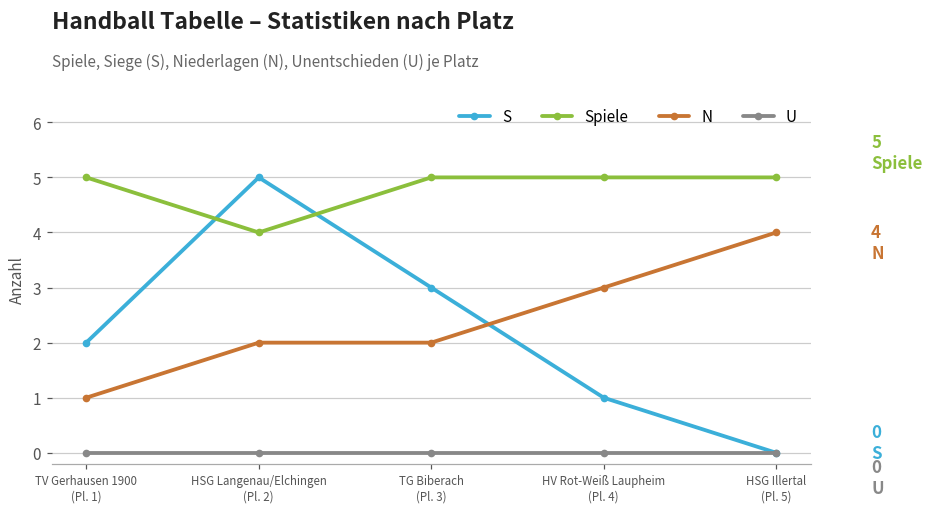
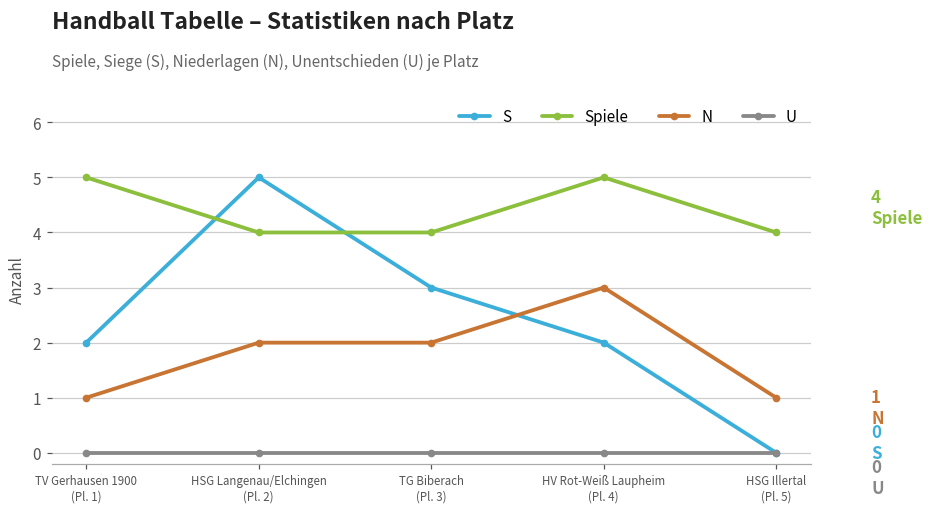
  {
    "S": {
      "TV Gerhausen 1900 (Pl. 1)": 2,
      "HSG Langenau/Elchingen (Pl. 2)": 5,
      "TG Biberach (Pl. 3)": 3,
-     "HV Rot-Weiß Laupheim (Pl. 4)": 1
+     "HV Rot-Weiß Laupheim (Pl. 4)": 2
    },
    "Spiele": {
-     "TG Biberach (Pl. 3)": 5,
-     "HSG Illertal (Pl. 5)": 5
+     "TG Biberach (Pl. 3)": 4,
+     "HSG Illertal (Pl. 5)": 4
    },
    "N": {
-     "HSG Illertal (Pl. 5)": 4
+     "HSG Illertal (Pl. 5)": 1
    },
    "U": {
      "TV Gerhausen 1900 (Pl. 1)": 0,
      "HSG Langenau/Elchingen (Pl. 2)": 0,
      "TG Biberach (Pl. 3)": 0,
      "HV Rot-Weiß Laupheim (Pl. 4)": 0
    }
  }
